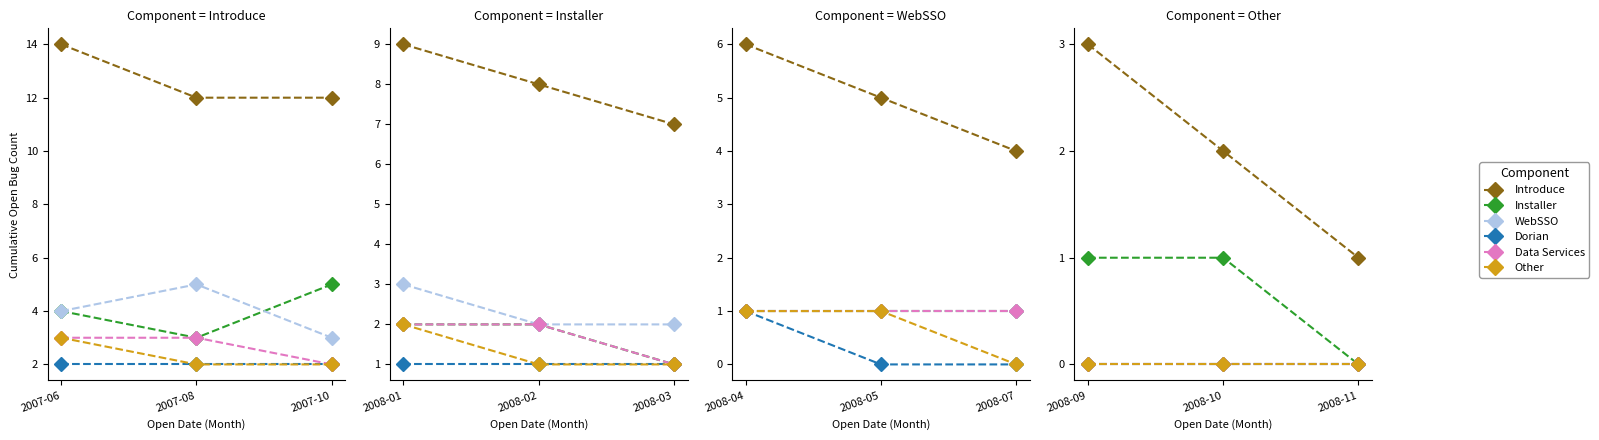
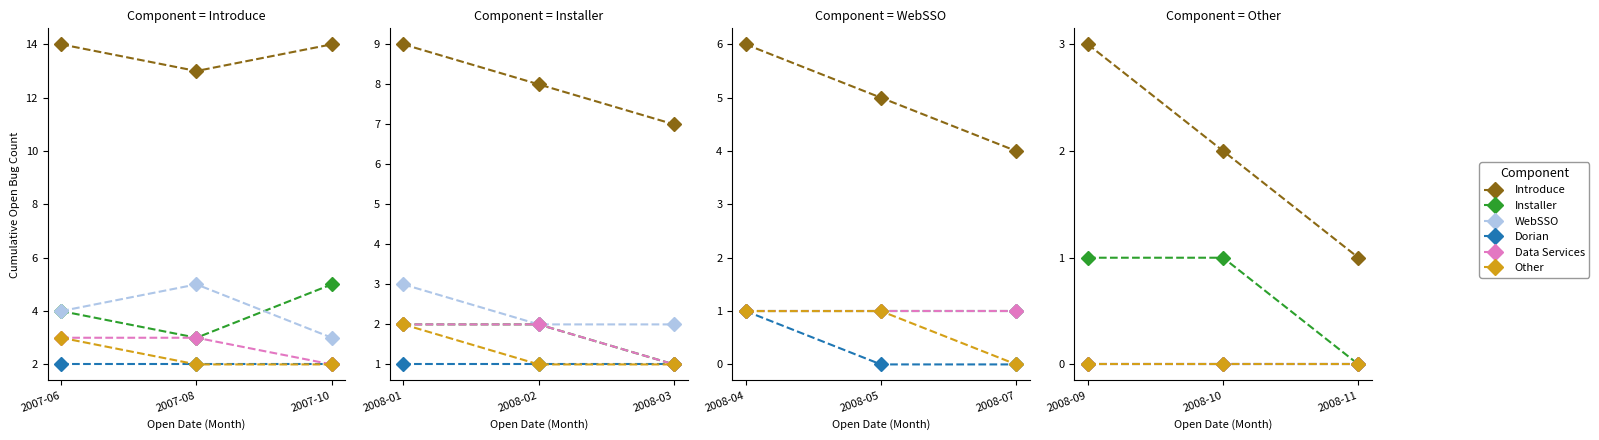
  {
    "Component = Introduce": {
      "Introduce": {
        "2007-06": 14,
-       "2007-08": 12,
-       "2007-10": 12
+       "2007-08": 13,
+       "2007-10": 14
      },
      "Installer": {
        "2007-10": 5
      },
      "WebSSO": {
        "2007-08": 5,
        "2007-10": 3
      },
      "Dorian": {
        "2007-06": 2
      }
    },
    "Component = Installer": {
      "Introduce": {
        "2008-01": 9.0,
        "2008-02": 8.0,
        "2008-03": 7.0
      },
      "WebSSO": {
        "2008-01": 3.0,
        "2008-03": 2.0
      },
      "Dorian": {
        "2008-01": 1.0
      }
    },
    "Component = WebSSO": {
      "Introduce": {
        "2008-04": 6.0,
        "2008-05": 5.0,
        "2008-07": 4.0
      },
      "Data Services": {
        "2008-07": 1.0
      },
      "Dorian": {
        "2008-05": 0.0
      }
    },
    "Component = Other": {
      "Introduce": {
        "2008-09": 3.00,
        "2008-10": 2.00,
        "2008-11": 1.00
      },
      "Installer": {
        "2008-09": 1.00,
        "2008-10": 1.00
      },
      "Other": {
        "2008-09": 0.00,
        "2008-10": 0.00
      }
    }
  }
